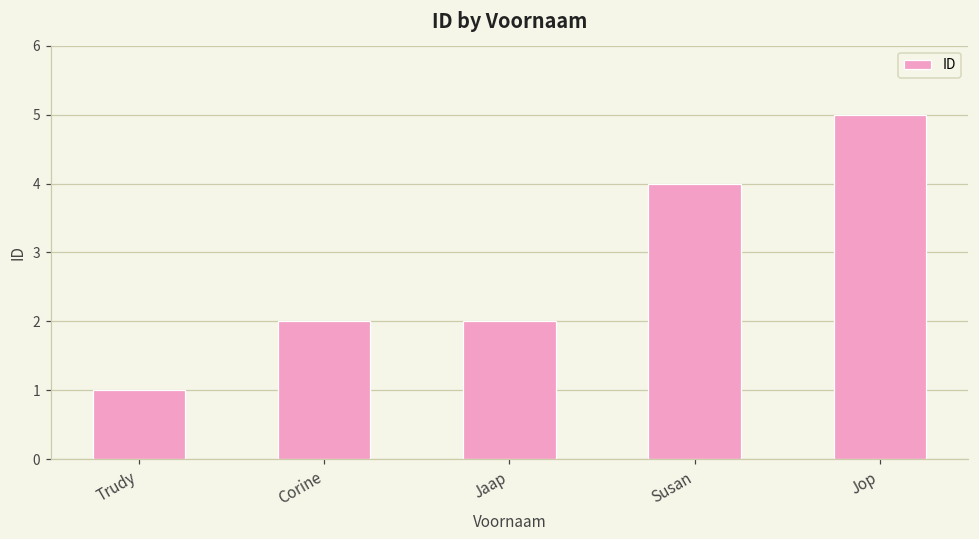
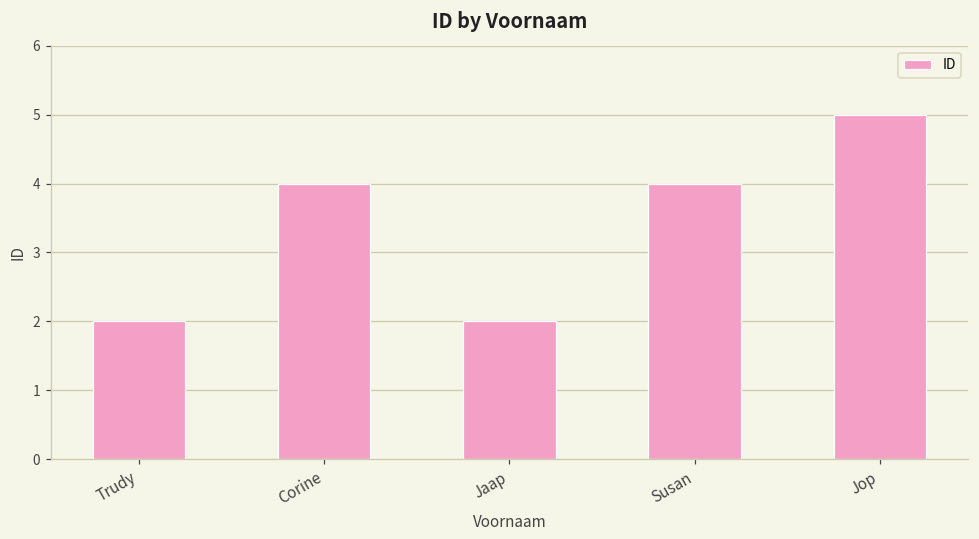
  {
-   "Trudy": 1,
-   "Corine": 2,
+   "Trudy": 2,
+   "Corine": 4,
    "Jaap": 2,
    "Susan": 4,
    "Jop": 5
  }
